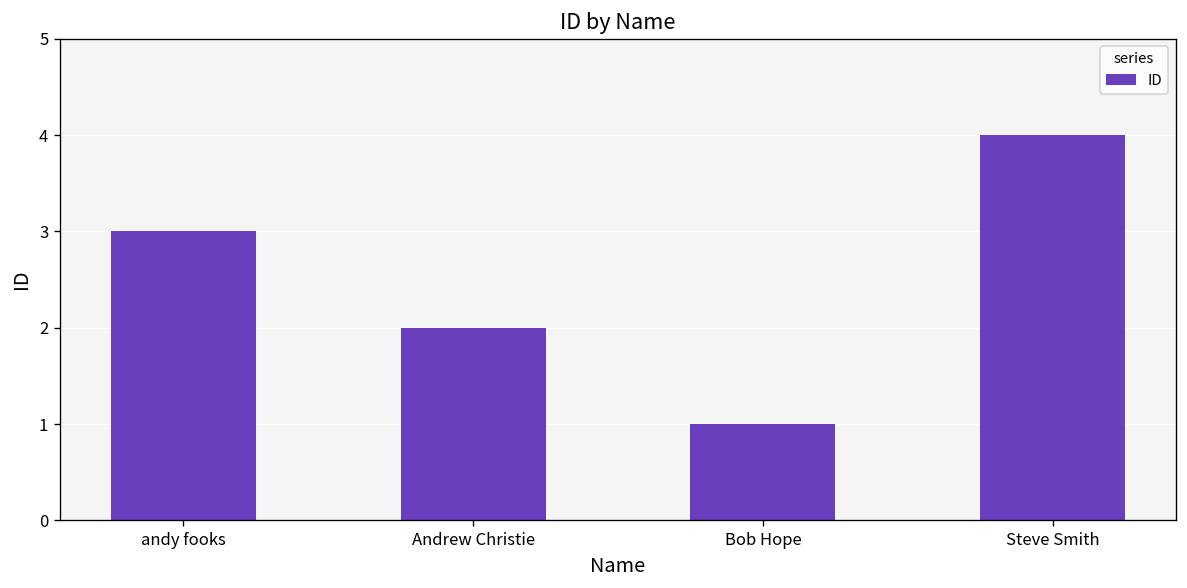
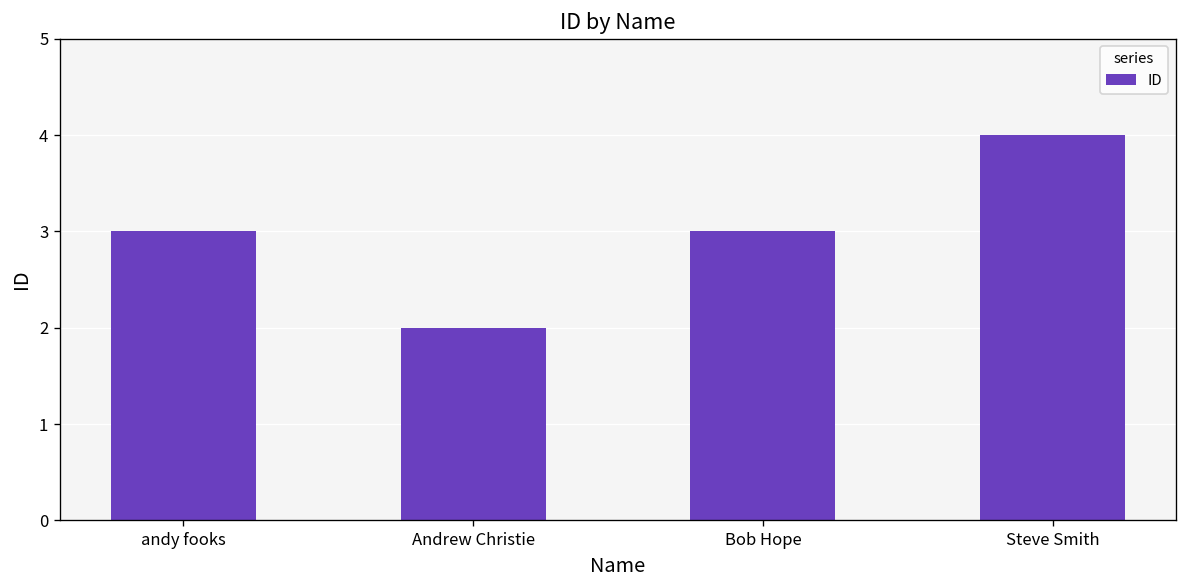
  {
    "andy fooks": 3,
    "Andrew Christie": 2,
-   "Bob Hope": 1,
+   "Bob Hope": 3,
    "Steve Smith": 4
  }
